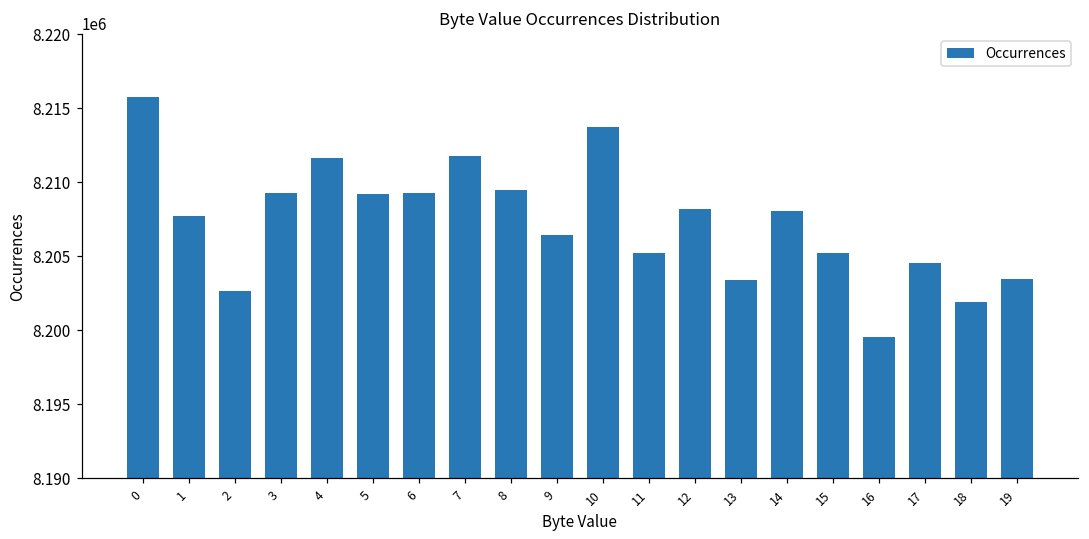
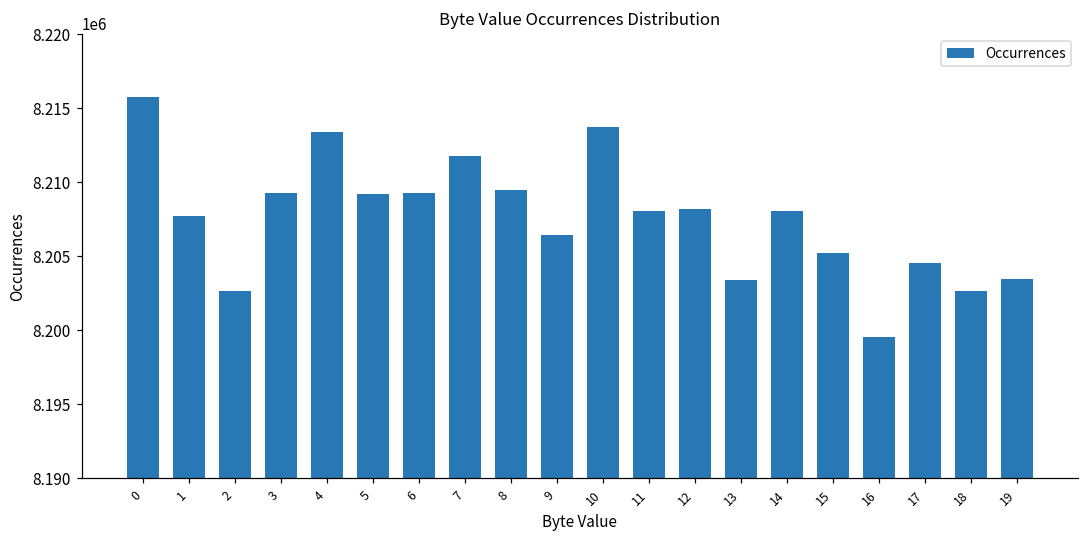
  {
    "0": 8215800,
    "1": 8207700,
    "2": 8202600,
    "3": 8209300,
-   "4": 8211700,
+   "4": 8213400,
    "5": 8209200,
    "6": 8209300,
    "7": 8211800,
    "8": 8209500,
    "9": 8206400,
    "10": 8213700,
-   "11": 8205200,
+   "11": 8208100,
    "12": 8208200,
    "13": 8203400,
    "14": 8208100,
    "15": 8205200,
    "16": 8199600,
    "17": 8204600,
-   "18": 8201900,
+   "18": 8202700,
    "19": 8203500
  }
